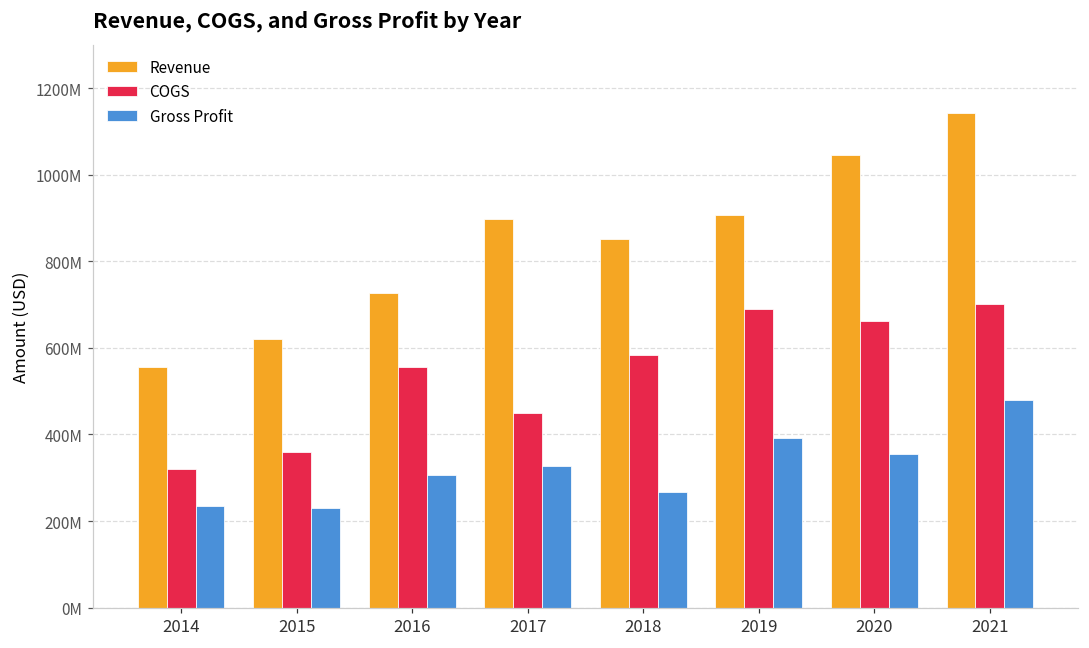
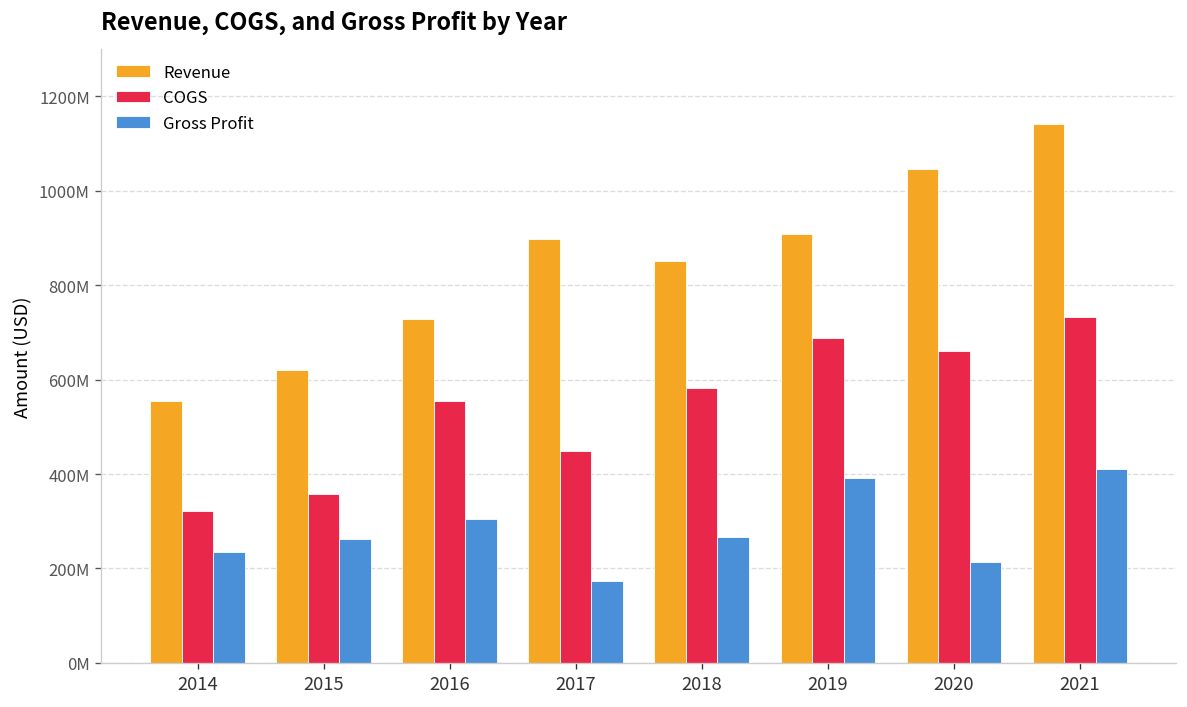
  {
    "Revenue": {
      "2014": 550000000,
      "2015": 620000000,
      "2016": 730000000,
      "2017": 900000000,
      "2018": 850000000,
      "2019": 910000000,
      "2020": 1040000000,
      "2021": 1140000000
    },
    "COGS": {
      "2014": 320000000,
      "2015": 360000000,
      "2016": 550000000,
      "2017": 450000000,
      "2018": 580000000,
      "2019": 690000000,
      "2020": 660000000,
-     "2021": 700000000
+     "2021": 730000000
    },
    "Gross Profit": {
      "2014": 230000000,
-     "2015": 230000000,
+     "2015": 260000000,
      "2016": 310000000,
-     "2017": 330000000,
+     "2017": 170000000,
      "2018": 270000000,
      "2019": 390000000,
-     "2020": 360000000,
-     "2021": 480000000
+     "2020": 210000000,
+     "2021": 410000000
    }
  }
